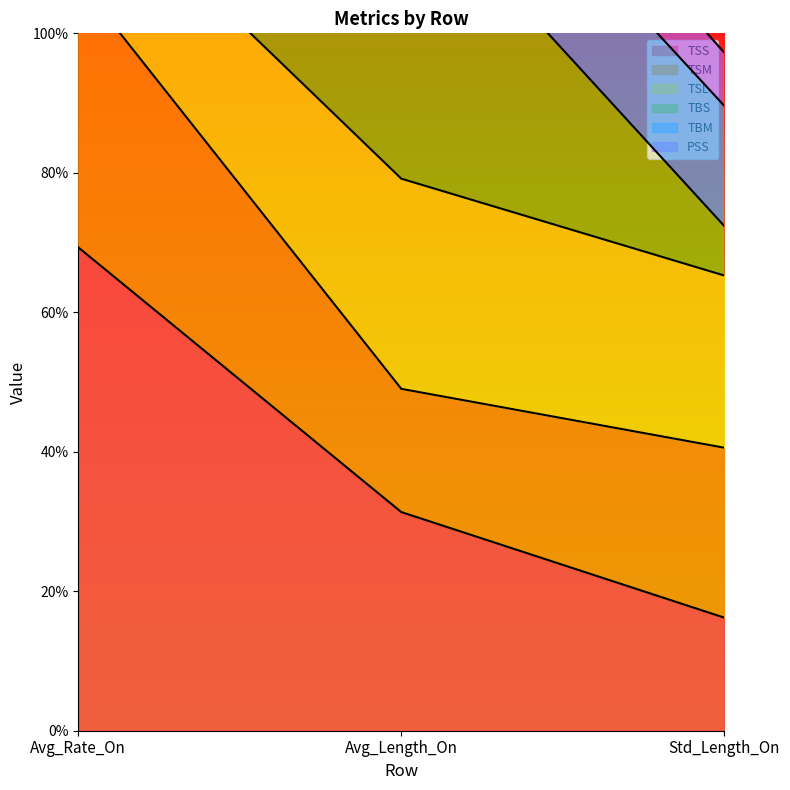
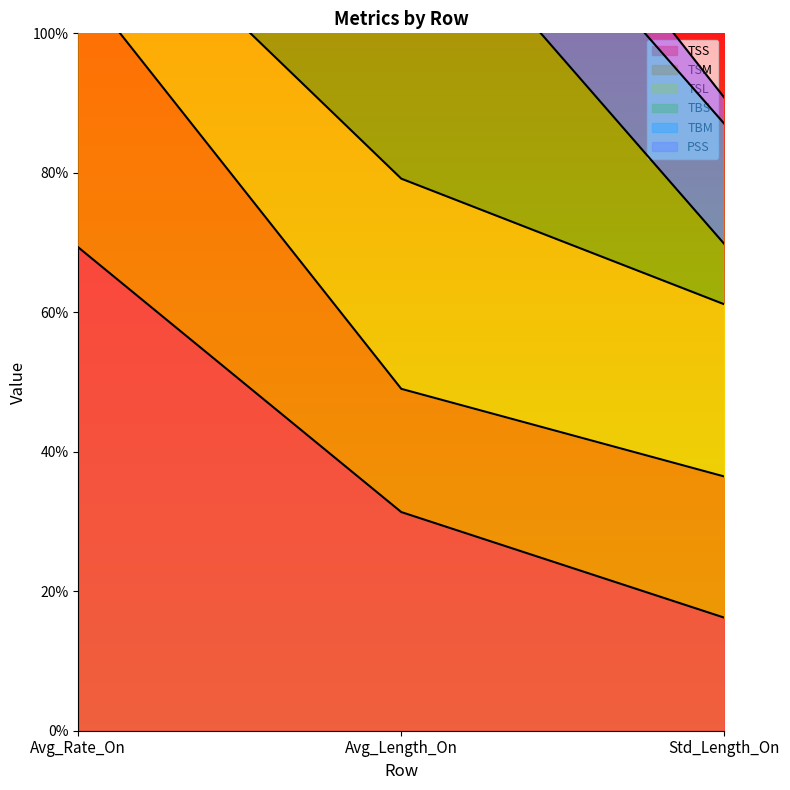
  {
    "TSS": {
      "Avg_Rate_On": "69%",
      "Avg_Length_On": "31%",
      "Std_Length_On": "16%"
    },
    "TSM": {
      "Avg_Length_On": "18%",
-     "Std_Length_On": "24%"
+     "Std_Length_On": "20%"
    },
    "TSL": {
      "Avg_Length_On": "30%",
      "Std_Length_On": "25%"
    },
    "TBS": {
-     "Std_Length_On": "7%"
+     "Std_Length_On": "9%"
    },
    "TBM": {
      "Std_Length_On": "17%"
    },
    "PSS": {
-     "Std_Length_On": "8%"
+     "Std_Length_On": "4%"
    }
  }
